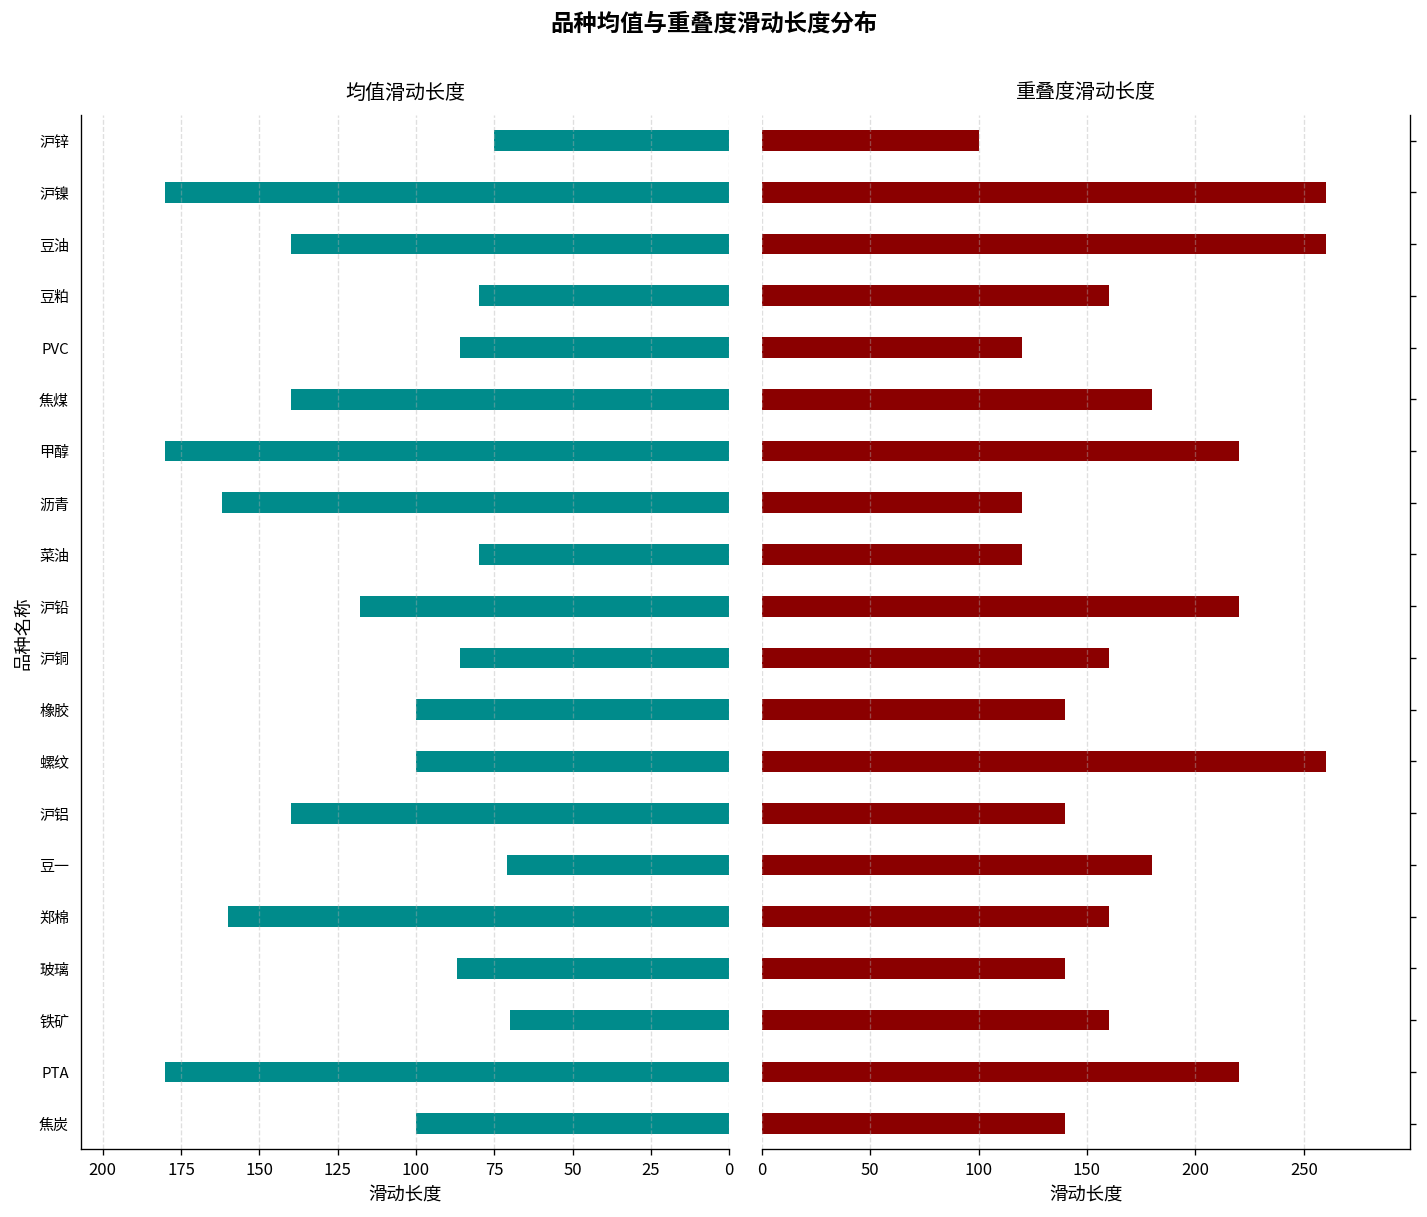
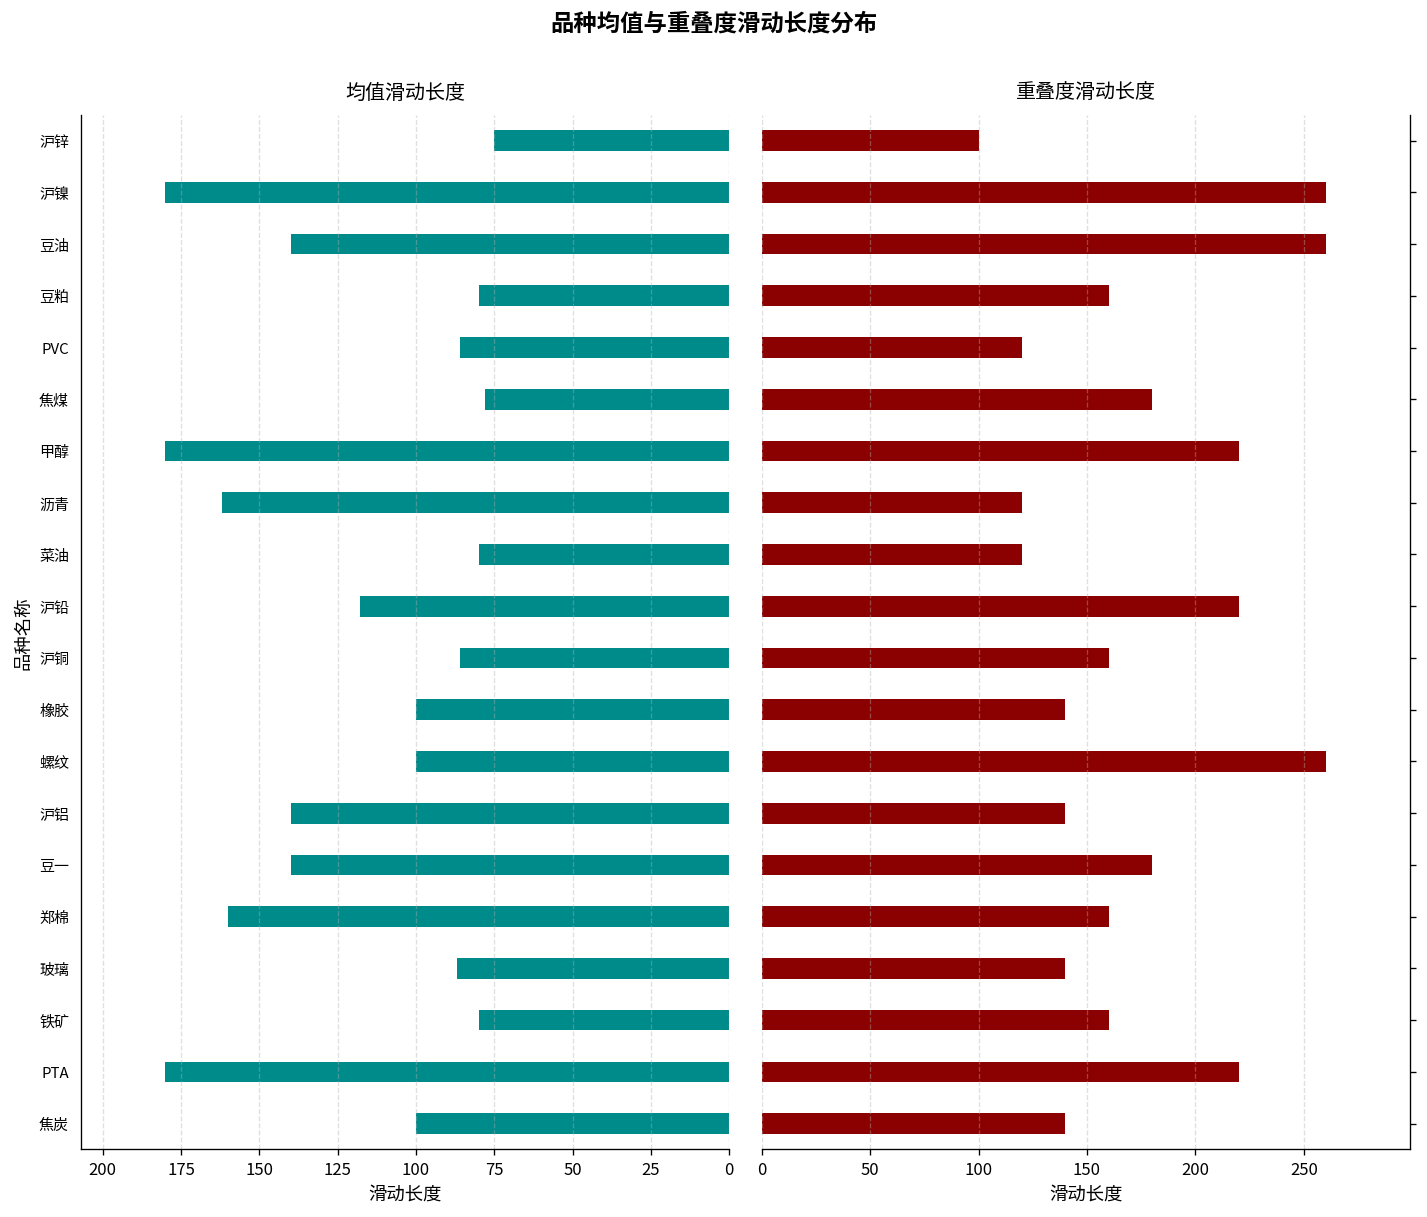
  {
    "均值滑动长度": {
      "沪锌": 75,
      "沪镍": 180,
      "豆油": 140,
      "豆粕": 80,
      "PVC": 86,
-     "焦煤": 140,
+     "焦煤": 78,
      "甲醇": 180,
      "沥青": 162,
      "菜油": 80,
      "沪铅": 118,
      "沪铜": 86,
      "橡胶": 100,
      "螺纹": 100,
      "沪铝": 140,
-     "豆一": 71,
+     "豆一": 140,
      "郑棉": 160,
      "玻璃": 87,
-     "铁矿": 70,
+     "铁矿": 80,
      "PTA": 180,
      "焦炭": 100
    }
  }
